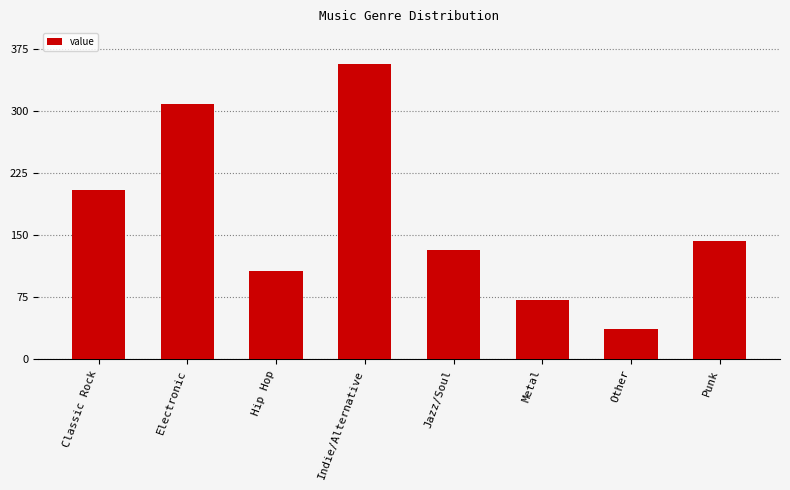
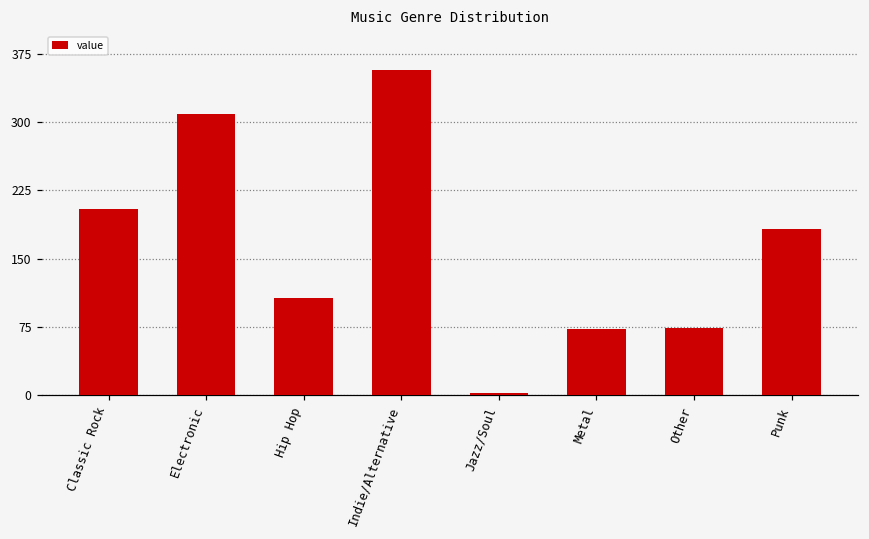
  {
    "Classic Rock": 210,
    "Electronic": 310,
    "Hip Hop": 110,
    "Indie/Alternative": 360,
-   "Jazz/Soul": 130,
+   "Jazz/Soul": 0,
    "Metal": 70,
-   "Other": 40,
-   "Punk": 140
+   "Other": 70,
+   "Punk": 180
  }
